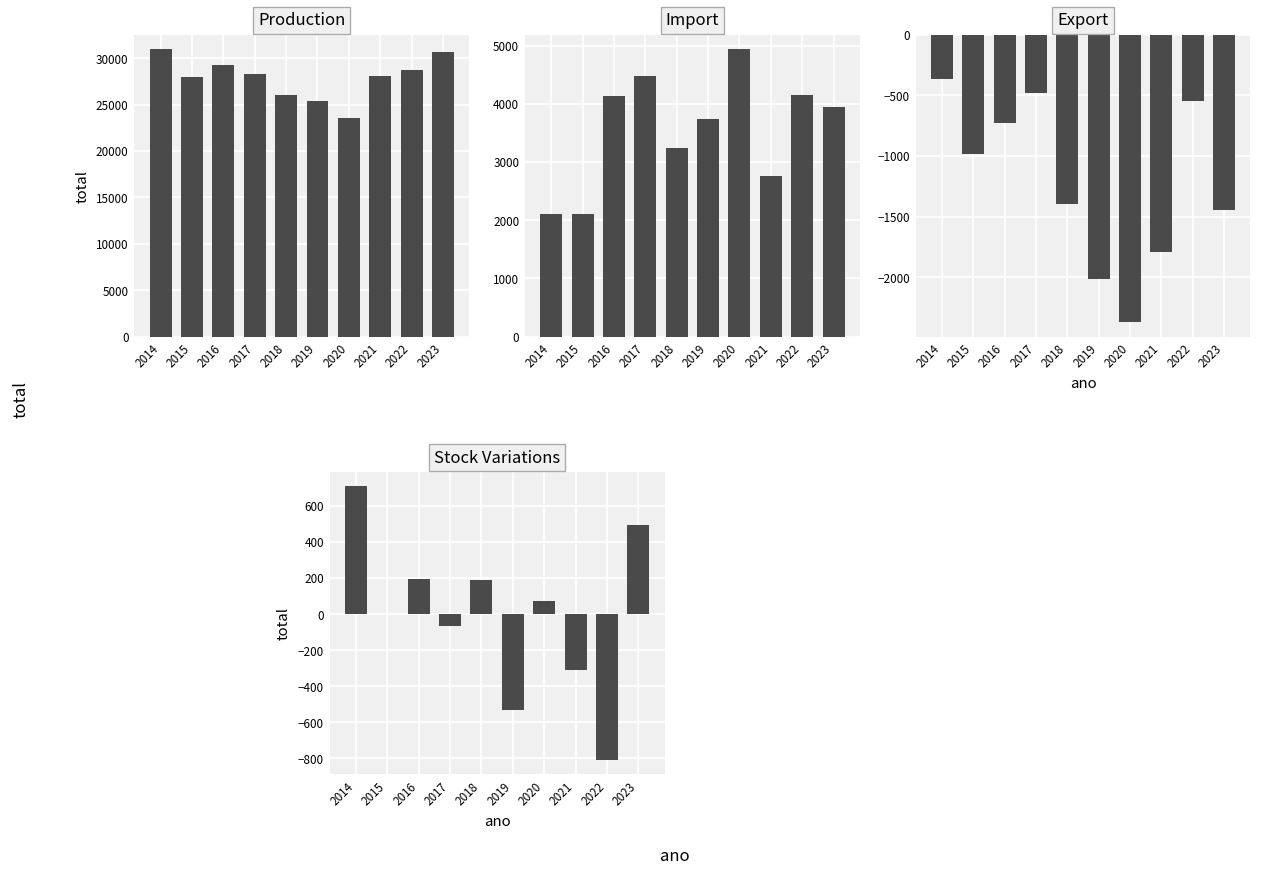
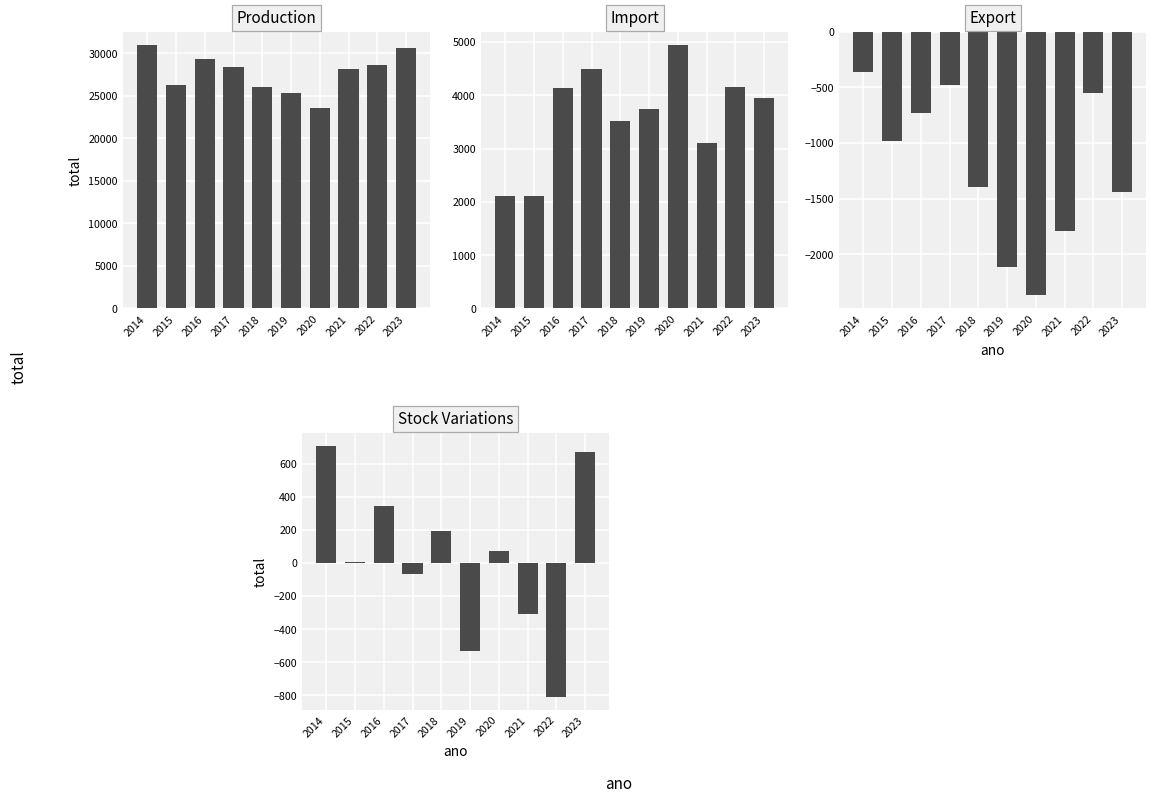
  {
    "Production": {
      "2014": 31000,
-     "2015": 28000,
+     "2015": 26000,
      "2016": 29000,
      "2017": 28000,
      "2018": 26000,
      "2019": 25000,
      "2020": 24000,
      "2021": 28000,
      "2022": 29000,
      "2023": 31000
    },
    "Import": {
      "2014": 2100,
      "2015": 2100,
      "2016": 4100,
      "2017": 4500,
-     "2018": 3200,
+     "2018": 3500,
      "2019": 3700,
      "2020": 4900,
-     "2021": 2800,
+     "2021": 3100,
      "2022": 4100,
      "2023": 4000
    },
    "Export": {
      "2014": -360,
      "2015": -980,
      "2016": -730,
      "2017": -480,
      "2018": -1390,
-     "2019": -2010,
+     "2019": -2110,
      "2020": -2370,
      "2021": -1790,
      "2022": -550,
      "2023": -1440
    },
    "Stock Variations": {
      "2014": 710,
-     "2016": 190,
+     "2016": 340,
      "2017": -70,
      "2018": 190,
      "2019": -530,
      "2020": 70,
      "2021": -310,
      "2022": -810,
-     "2023": 500
+     "2023": 670
    }
  }
